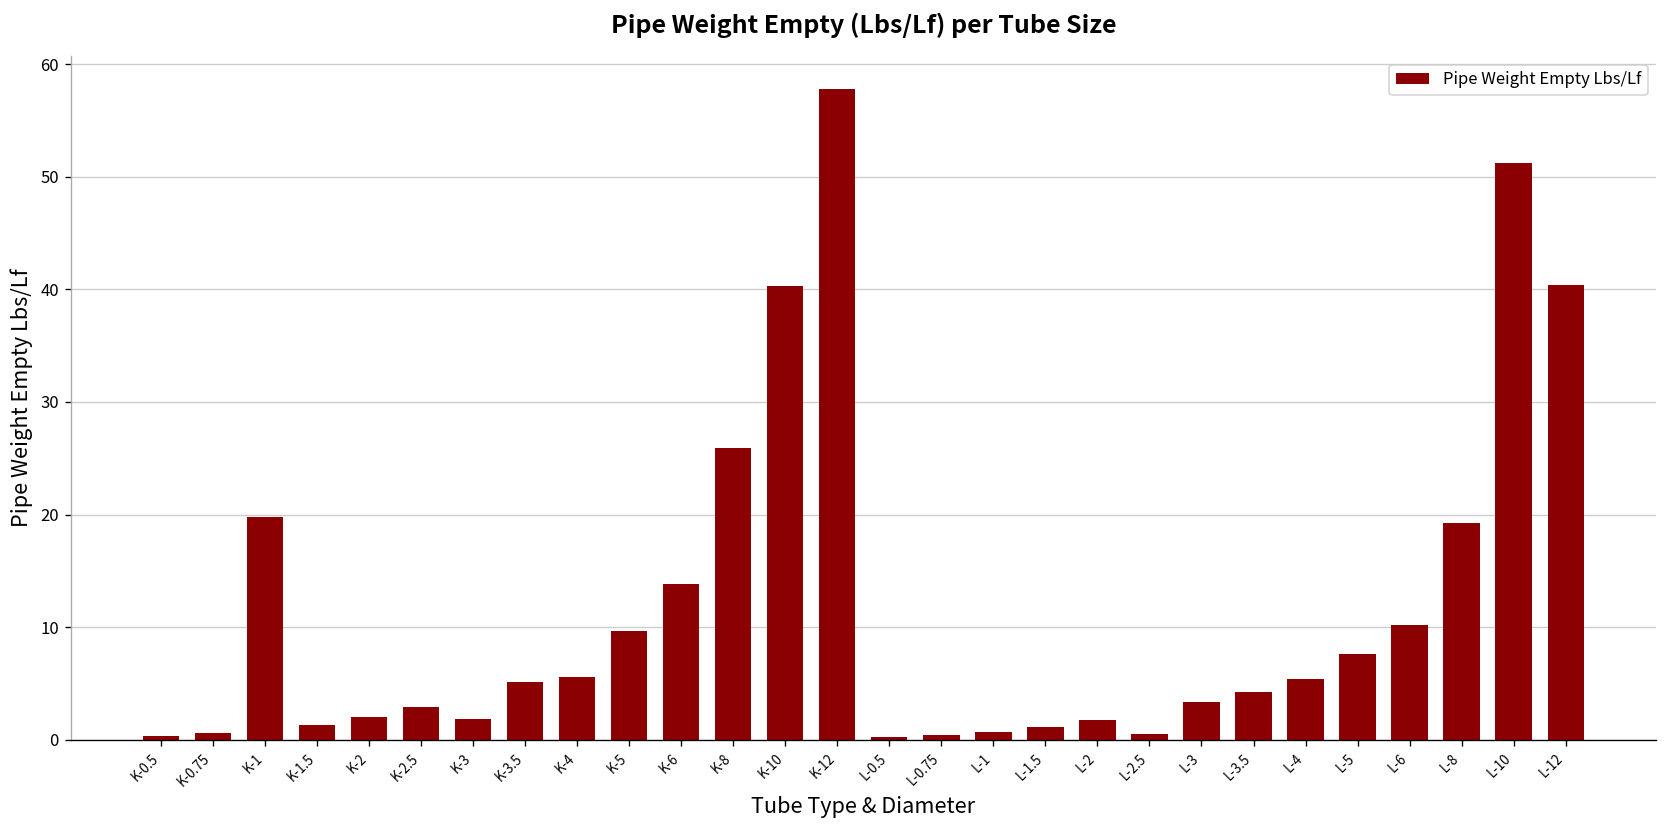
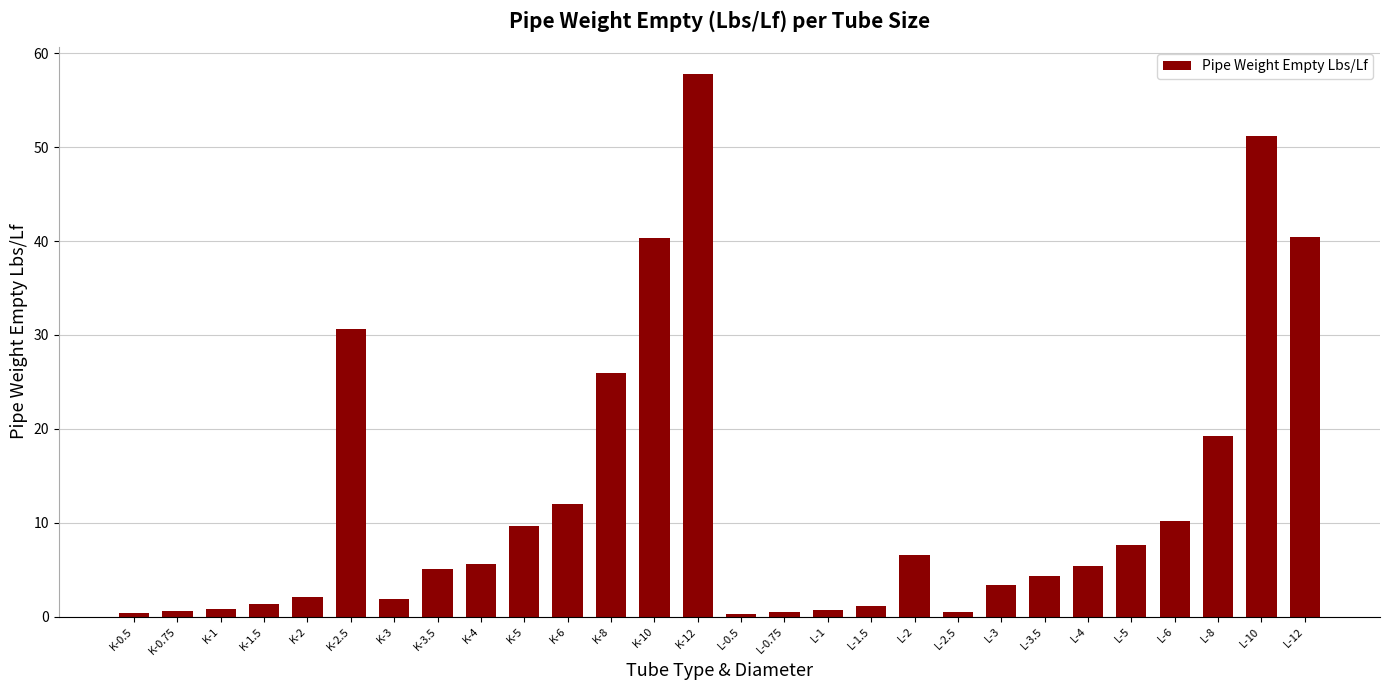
  {
    "K-0.5": 0,
    "K-0.75": 1,
-   "K-1": 20,
+   "K-1": 1,
    "K-1.5": 1,
    "K-2": 2,
-   "K-2.5": 3,
+   "K-2.5": 31,
    "K-3": 2,
    "K-3.5": 5,
    "K-4": 6,
    "K-5": 10,
-   "K-6": 14,
+   "K-6": 12,
    "K-8": 26,
    "K-10": 40,
    "K-12": 58,
    "L-0.5": 0,
    "L-0.75": 0,
    "L-1": 1,
    "L-1.5": 1,
-   "L-2": 2,
+   "L-2": 7,
    "L-2.5": 1,
    "L-3": 3,
    "L-3.5": 4,
    "L-4": 5,
    "L-5": 8,
    "L-6": 10,
    "L-8": 19,
    "L-10": 51,
    "L-12": 40
  }
